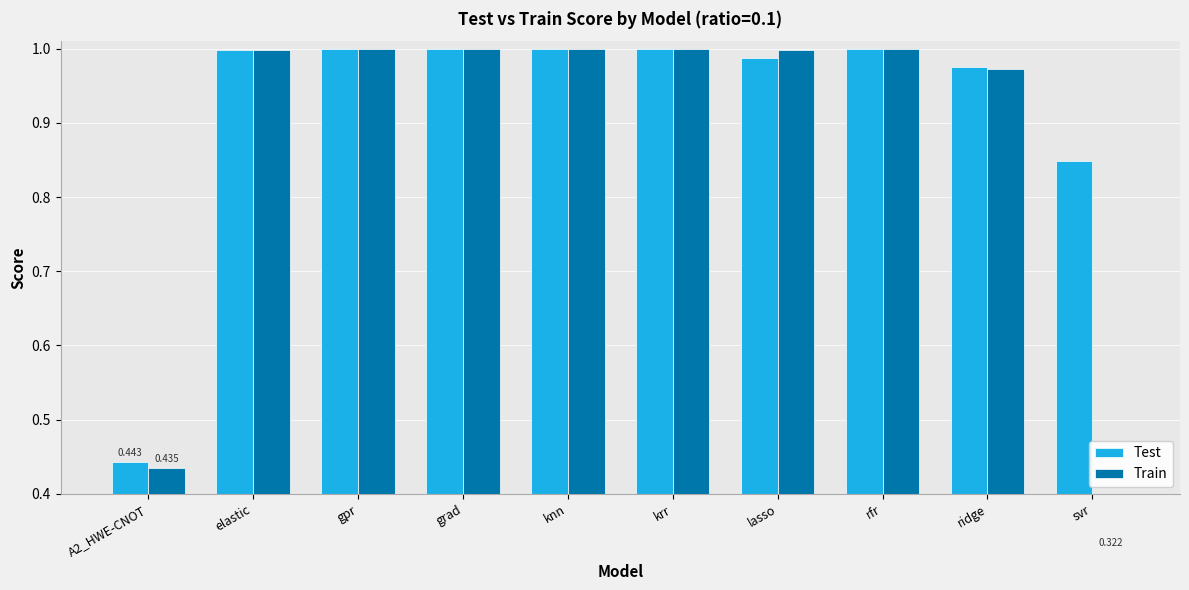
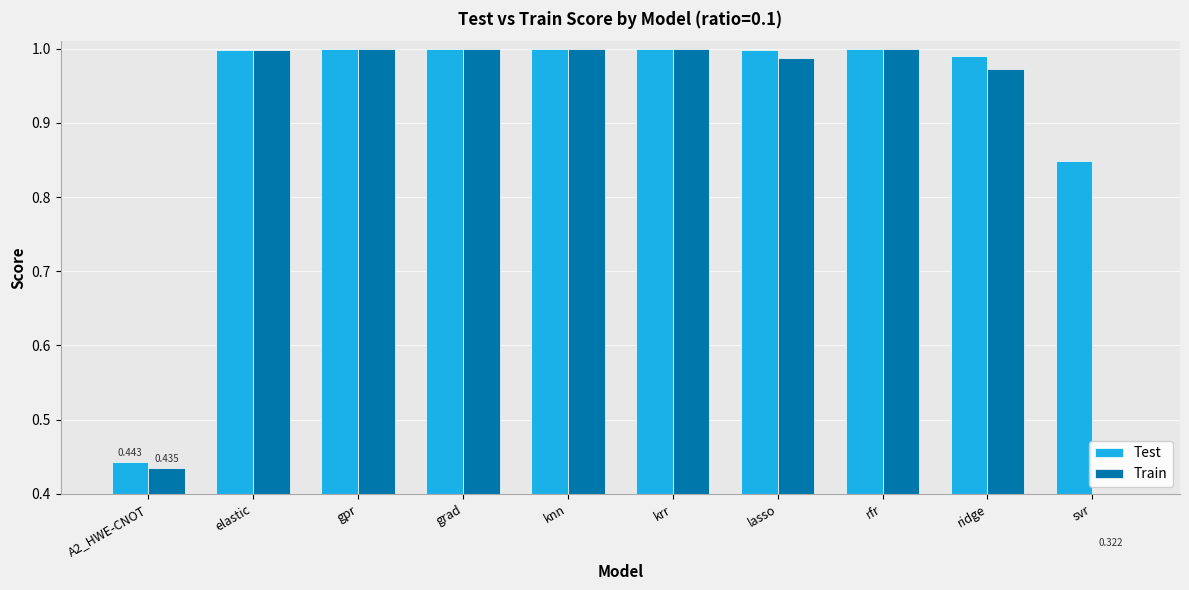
  {
    "Test": {
      "elastic": 1.00,
      "gpr": 1.00,
      "grad": 1.00,
      "knn": 1.00,
      "krr": 1.00,
-     "lasso": 0.99,
+     "lasso": 1.00,
      "rfr": 1.00,
-     "ridge": 0.98,
+     "ridge": 0.99,
      "svr": 0.85
    },
    "Train": {
      "elastic": 1.00,
      "gpr": 1.00,
      "grad": 1.00,
      "knn": 1.00,
      "krr": 1.00,
-     "lasso": 1.00,
+     "lasso": 0.99,
      "rfr": 1.00,
      "ridge": 0.97
    }
  }
